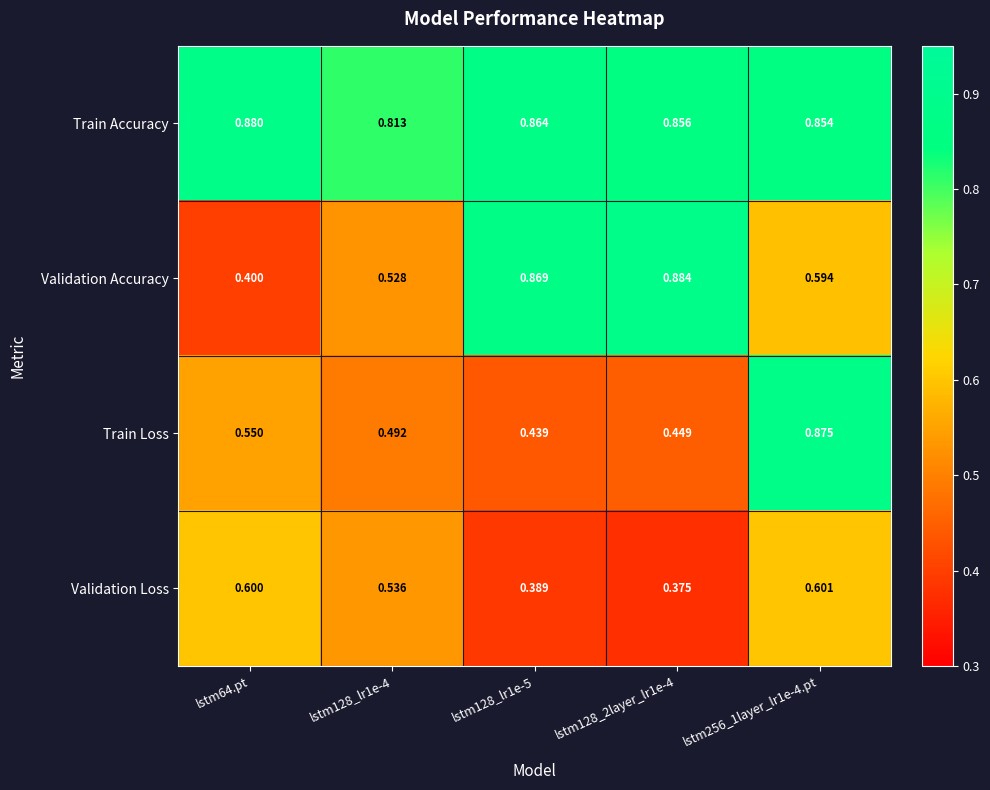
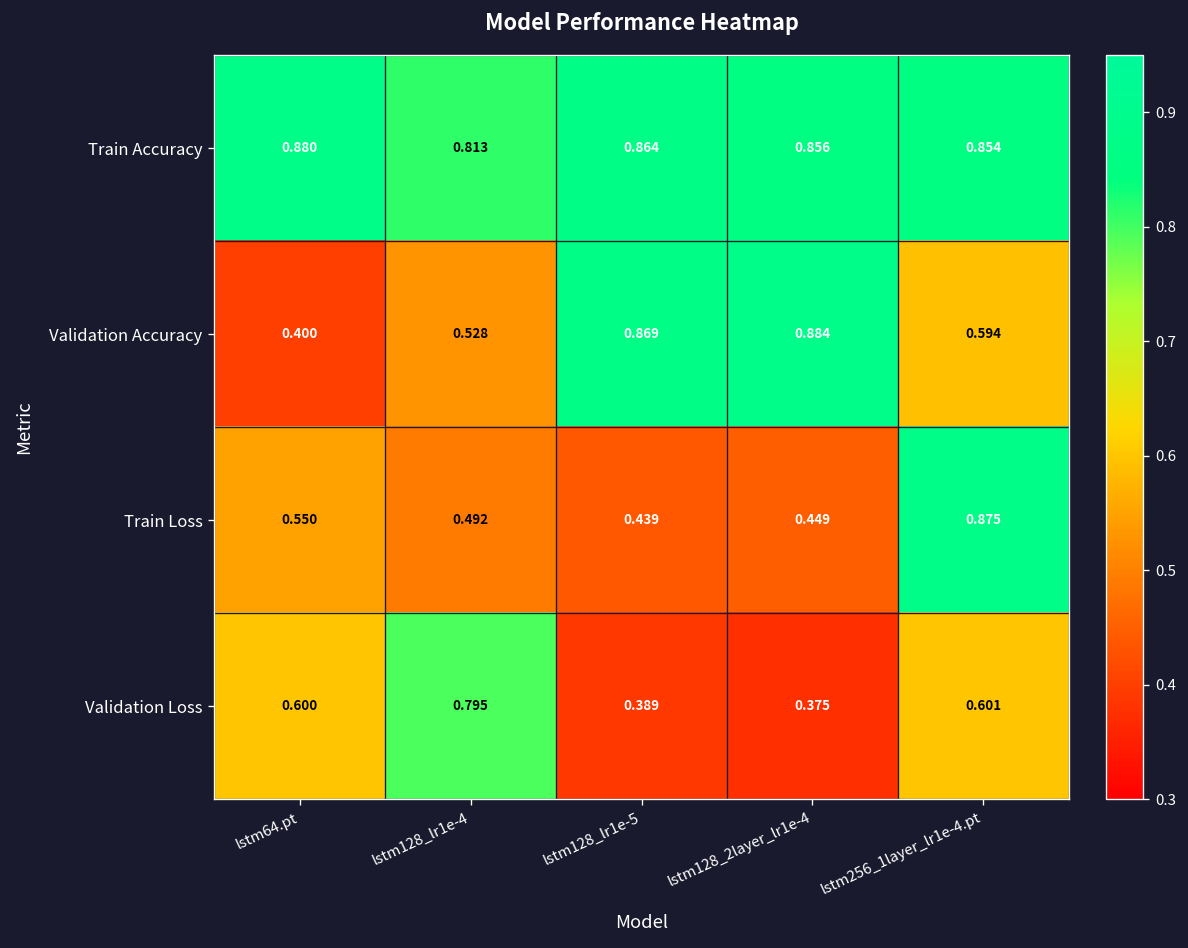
  {
    "Train Accuracy": {
      "lstm64.pt": 0.880,
      "lstm128_lr1e-4": 0.813,
      "lstm128_lr1e-5": 0.864,
      "lstm128_2layer_lr1e-4": 0.856,
      "lstm256_1layer_lr1e-4.pt": 0.854
    },
    "Validation Accuracy": {
      "lstm64.pt": 0.400,
      "lstm128_lr1e-4": 0.528,
      "lstm128_lr1e-5": 0.869,
      "lstm128_2layer_lr1e-4": 0.884,
      "lstm256_1layer_lr1e-4.pt": 0.594
    },
    "Train Loss": {
      "lstm64.pt": 0.550,
      "lstm128_lr1e-4": 0.492,
      "lstm128_lr1e-5": 0.439,
      "lstm128_2layer_lr1e-4": 0.449,
      "lstm256_1layer_lr1e-4.pt": 0.875
    },
    "Validation Loss": {
      "lstm64.pt": 0.600,
-     "lstm128_lr1e-4": 0.536,
+     "lstm128_lr1e-4": 0.795,
      "lstm128_lr1e-5": 0.389,
      "lstm128_2layer_lr1e-4": 0.375,
      "lstm256_1layer_lr1e-4.pt": 0.601
    }
  }
